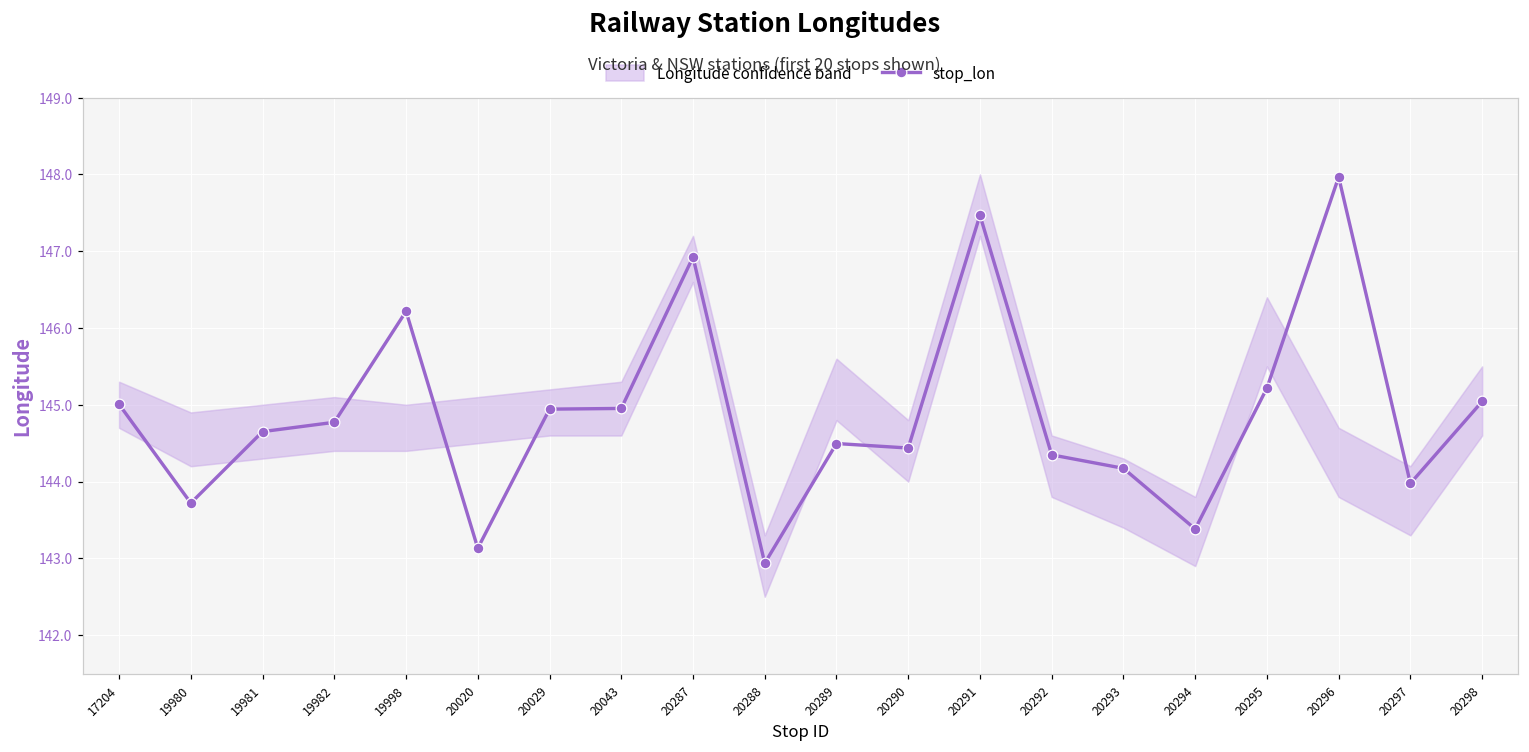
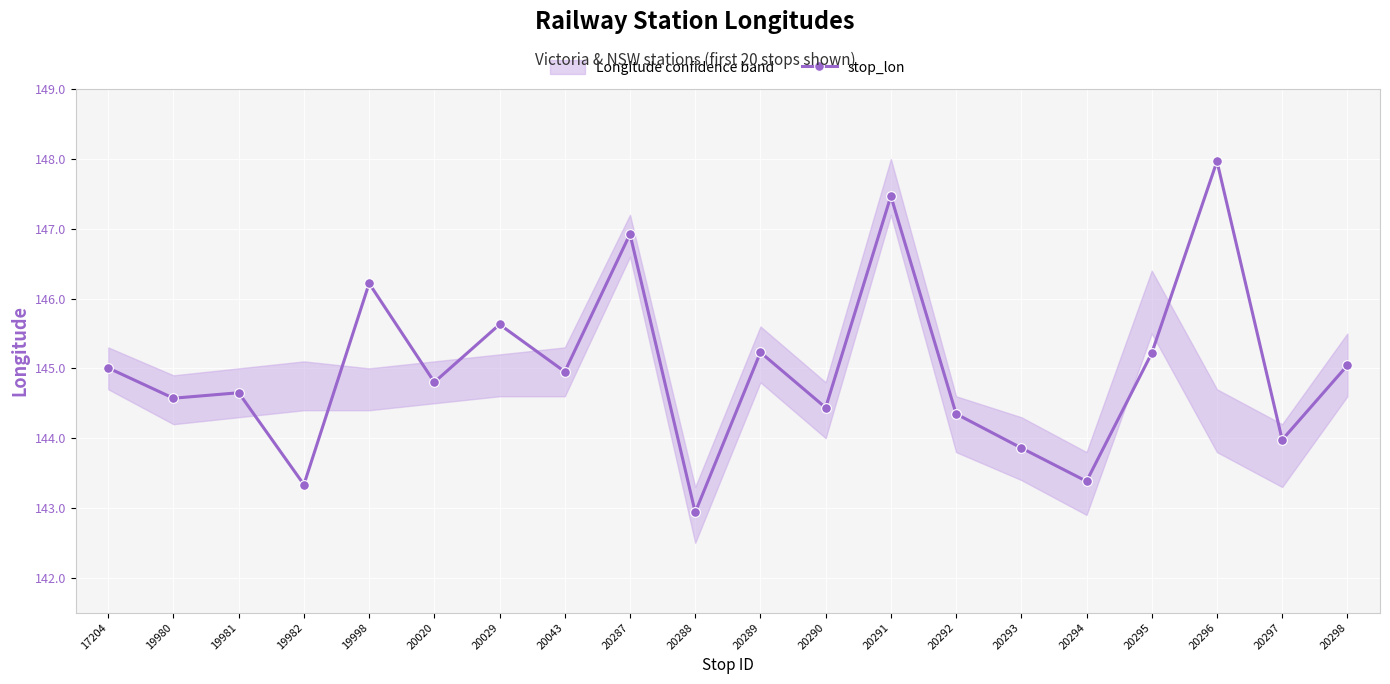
  {
    "stop_lon": {
      "17204": 145.0,
-     "19980": 143.7,
+     "19980": 144.6,
      "19981": 144.7,
-     "19982": 144.8,
+     "19982": 143.3,
      "19998": 146.2,
-     "20020": 143.1,
-     "20029": 144.9,
+     "20020": 144.8,
+     "20029": 145.6,
      "20043": 145.0,
      "20287": 146.9,
      "20288": 142.9,
-     "20289": 144.5,
+     "20289": 145.2,
      "20290": 144.4,
      "20291": 147.5,
      "20292": 144.3,
-     "20293": 144.2,
+     "20293": 143.9,
      "20294": 143.4,
      "20295": 145.2,
      "20296": 148.0,
      "20297": 144.0,
      "20298": 145.0
    }
  }
